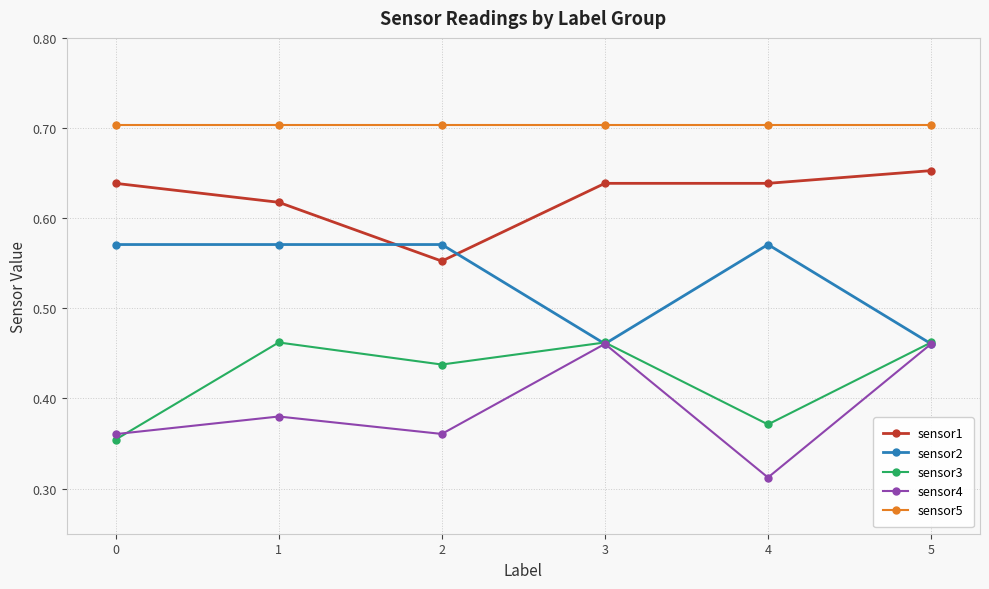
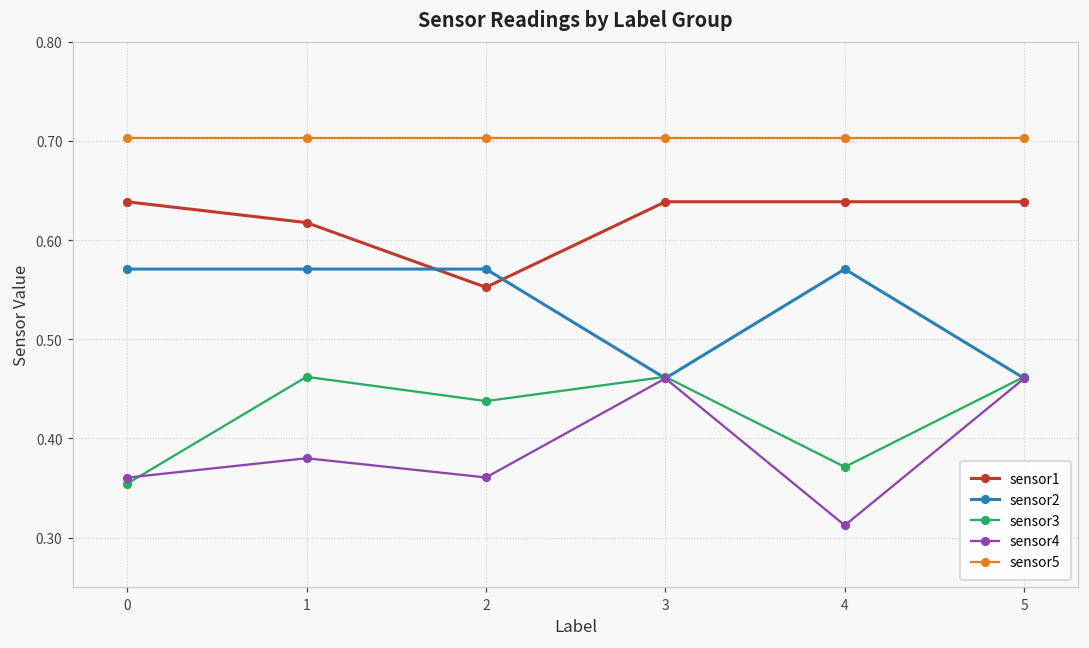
  {
    "sensor1": {
      "0": 0.64,
      "1": 0.62,
      "2": 0.55,
      "3": 0.64,
      "4": 0.64,
-     "5": 0.65
+     "5": 0.64
    },
    "sensor2": {
      "0": 0.57,
      "1": 0.57,
      "2": 0.57,
      "4": 0.57
    },
    "sensor3": {
      "0": 0.35,
      "1": 0.46,
      "2": 0.44,
      "4": 0.37
    },
    "sensor4": {
      "0": 0.36,
      "1": 0.38,
      "2": 0.36,
      "4": 0.31
    },
    "sensor5": {
      "0": 0.70,
      "1": 0.70,
      "2": 0.70,
      "3": 0.70,
      "4": 0.70,
      "5": 0.70
    }
  }
